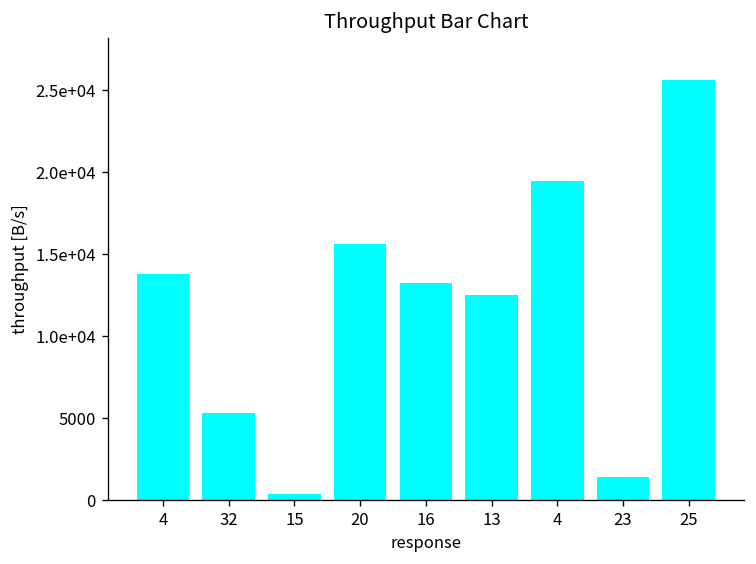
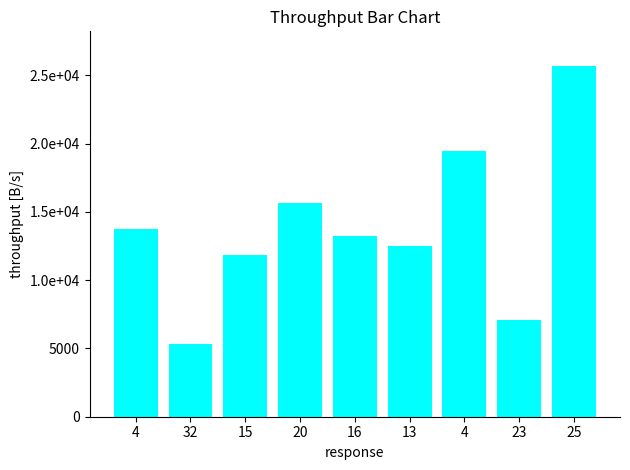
  {
    "32": 5300,
-   "15": 400,
+   "15": 11900,
    "20": 15600,
    "16": 13200,
    "13": 12500,
-   "23": 1400,
+   "23": 7100,
    "25": 25700
  }
